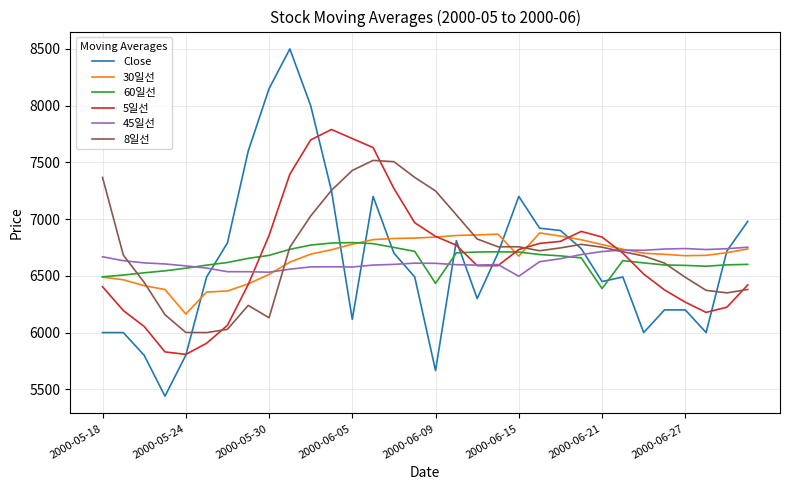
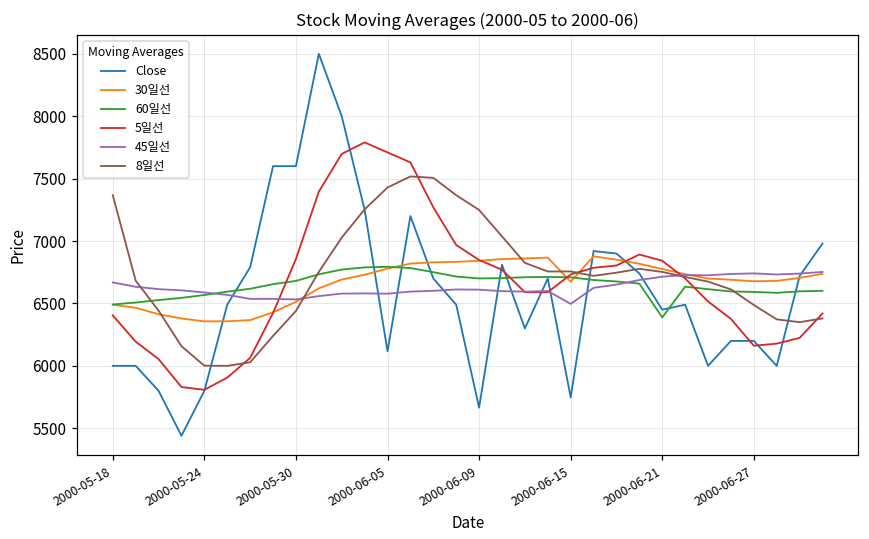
  {
    "Close": {
      "2000-05-18": 6000,
-     "2000-05-30": 8150,
+     "2000-05-30": 7600,
      "2000-06-05": 6120,
      "2000-06-09": 5670,
-     "2000-06-15": 7200,
+     "2000-06-15": 5750,
      "2000-06-21": 6450,
      "2000-06-27": 6200
    },
    "30일선": {
-     "2000-05-24": 6160,
+     "2000-05-24": 6360,
      "2000-06-15": 6670,
      "2000-06-21": 6780,
      "2000-06-27": 6680
    },
    "60일선": {
      "2000-05-30": 6680,
-     "2000-06-09": 6430,
+     "2000-06-09": 6700,
      "2000-06-15": 6710,
      "2000-06-21": 6390,
      "2000-06-27": 6590
    },
    "5일선": {
      "2000-05-18": 6400,
      "2000-05-30": 6860,
      "2000-06-05": 7710,
      "2000-06-15": 6730,
      "2000-06-21": 6840,
-     "2000-06-27": 6270
+     "2000-06-27": 6160
    },
    "45일선": {
      "2000-05-18": 6670,
      "2000-06-05": 6580,
      "2000-06-09": 6610,
      "2000-06-15": 6500,
      "2000-06-21": 6710,
      "2000-06-27": 6740
    },
    "8일선": {
      "2000-05-18": 7370,
      "2000-05-24": 6000,
-     "2000-05-30": 6130,
+     "2000-05-30": 6440,
      "2000-06-05": 7430,
      "2000-06-09": 7250,
      "2000-06-15": 6760,
      "2000-06-21": 6750,
      "2000-06-27": 6490
    }
  }
